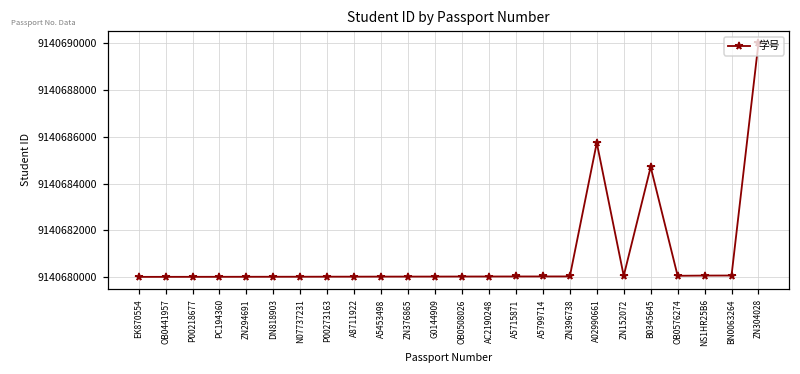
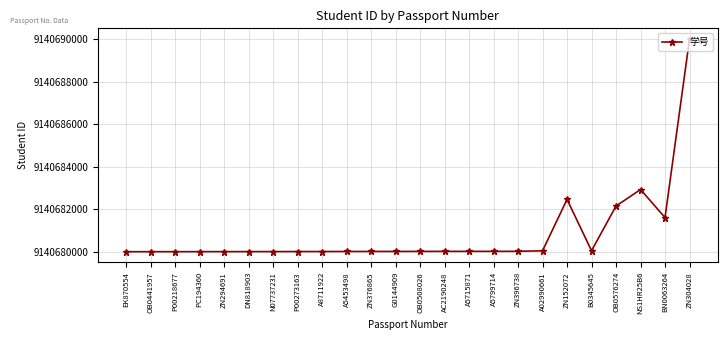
  {
    "EK870554": 9140680000,
    "OB0441957": 9140680000,
    "P00218677": 9140680000,
    "PC194360": 9140680000,
    "ZN294691": 9140680000,
    "DN818903": 9140680000,
    "N07737231": 9140680000,
    "P00273163": 9140680000,
    "A8711922": 9140680000,
    "A5453498": 9140680000,
    "ZN376865": 9140680000,
    "G0144909": 9140680000,
    "OB0508026": 9140680000,
    "AC2190248": 9140680000,
    "A5715871": 9140680000,
    "A5799714": 9140680000,
    "ZN396738": 9140680000,
-   "A02990661": 9140685700,
-   "ZN152072": 9140680000,
-   "B0345645": 9140684700,
-   "OB0576274": 9140680000,
-   "NS1HR25B6": 9140680100,
-   "BN0063264": 9140680100
+   "A02990661": 9140680000,
+   "ZN152072": 9140682500,
+   "B0345645": 9140680000,
+   "OB0576274": 9140682200,
+   "NS1HR25B6": 9140682900,
+   "BN0063264": 9140681600
  }
